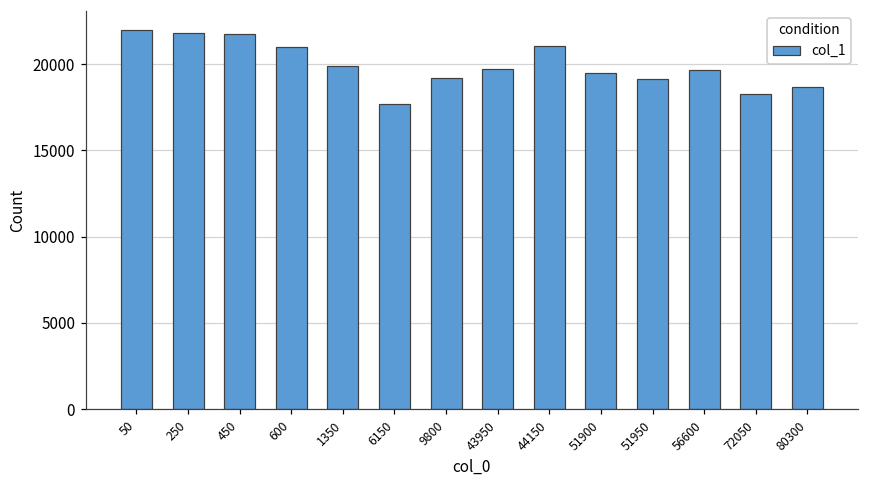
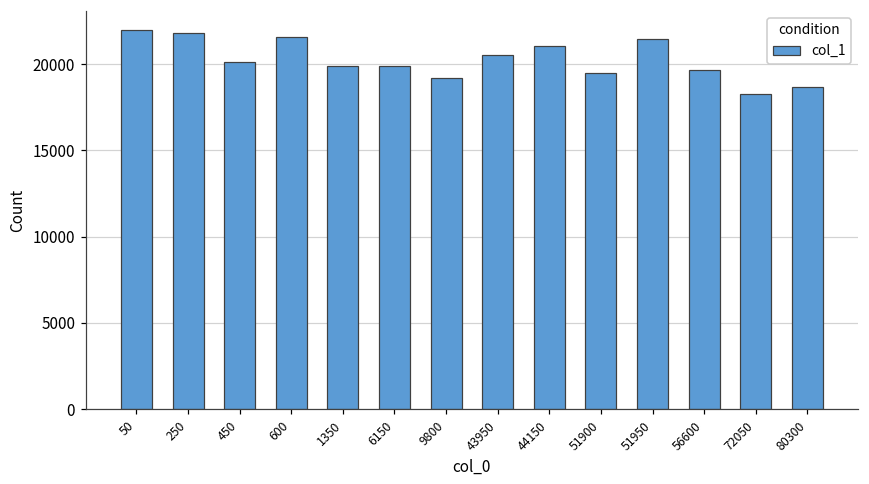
  {
    "50": 22000,
    "250": 21800,
-   "450": 21800,
-   "600": 21000,
+   "450": 20100,
+   "600": 21600,
    "1350": 19900,
-   "6150": 17700,
+   "6150": 19900,
    "9800": 19200,
-   "43950": 19700,
+   "43950": 20500,
    "44150": 21000,
    "51900": 19500,
-   "51950": 19100,
+   "51950": 21500,
    "56600": 19700,
    "72050": 18300,
    "80300": 18700
  }
